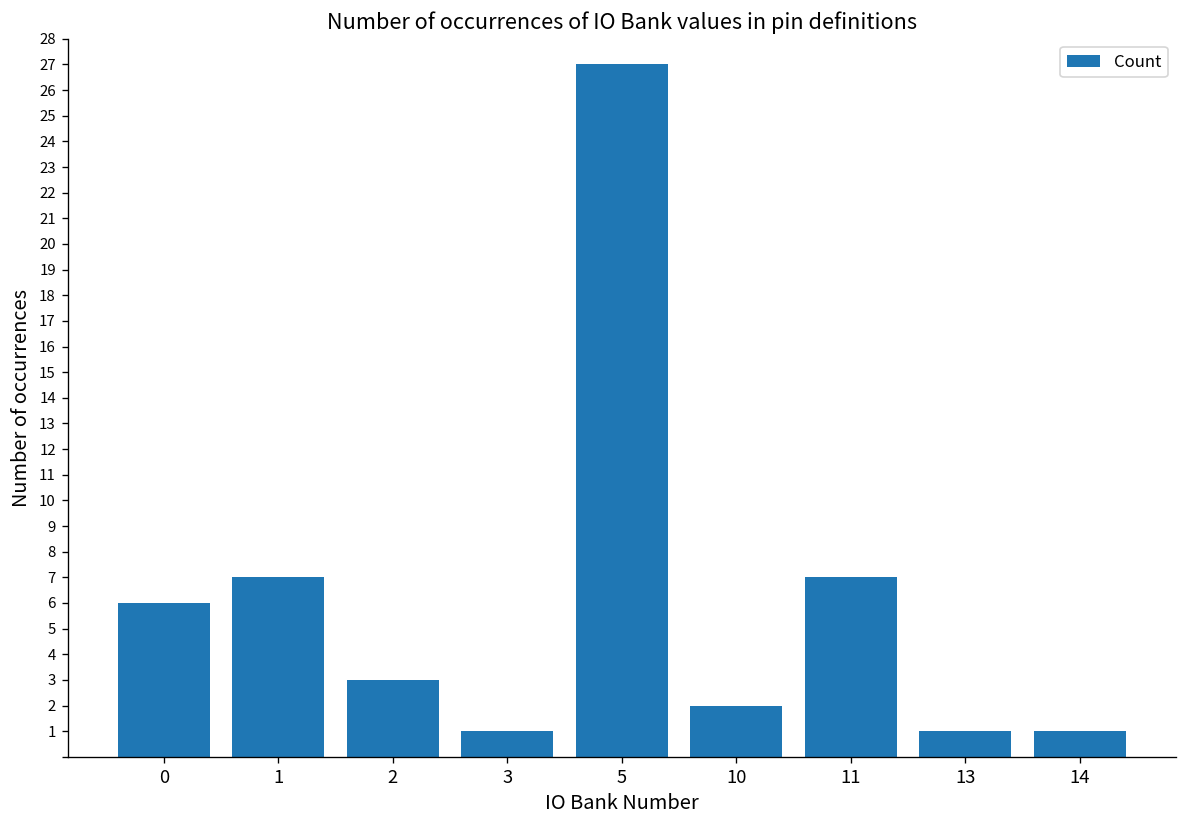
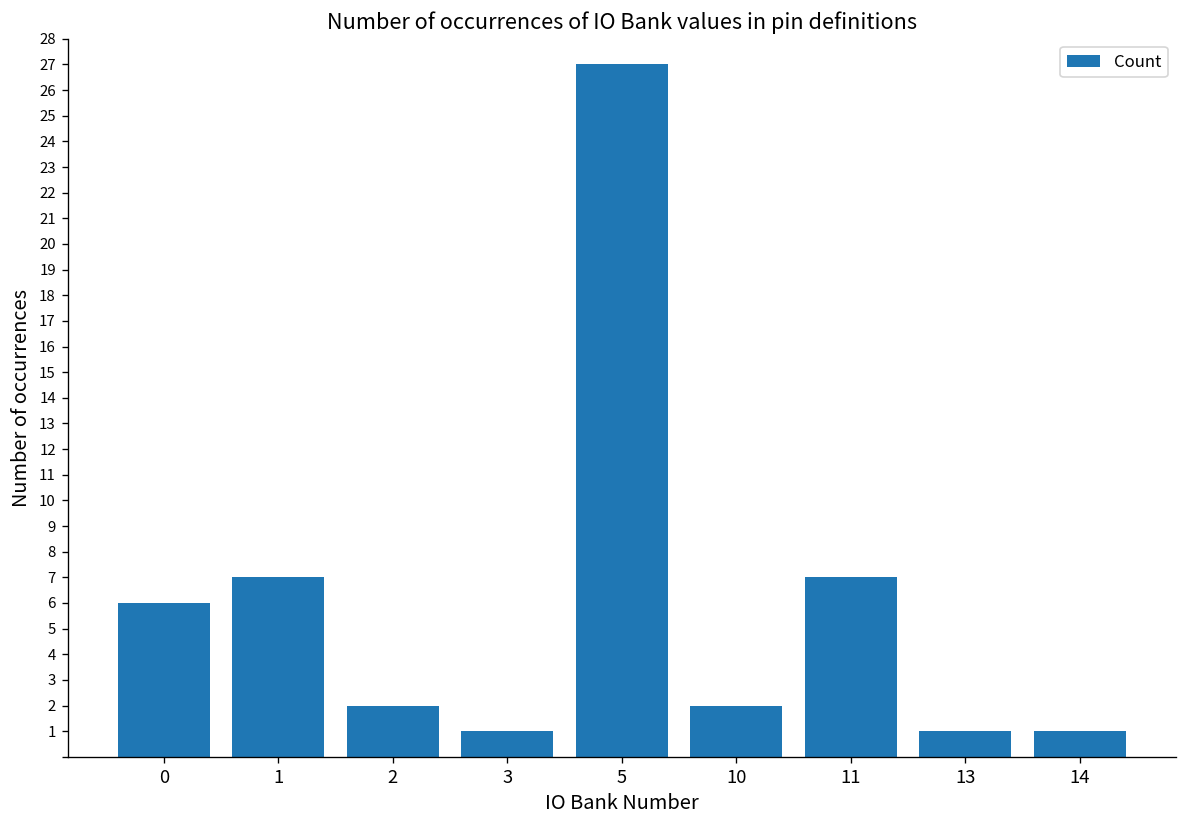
  {
    "0": 6,
    "1": 7,
-   "2": 3,
+   "2": 2,
    "3": 1,
    "5": 27,
    "10": 2,
    "11": 7,
    "13": 1,
    "14": 1
  }
